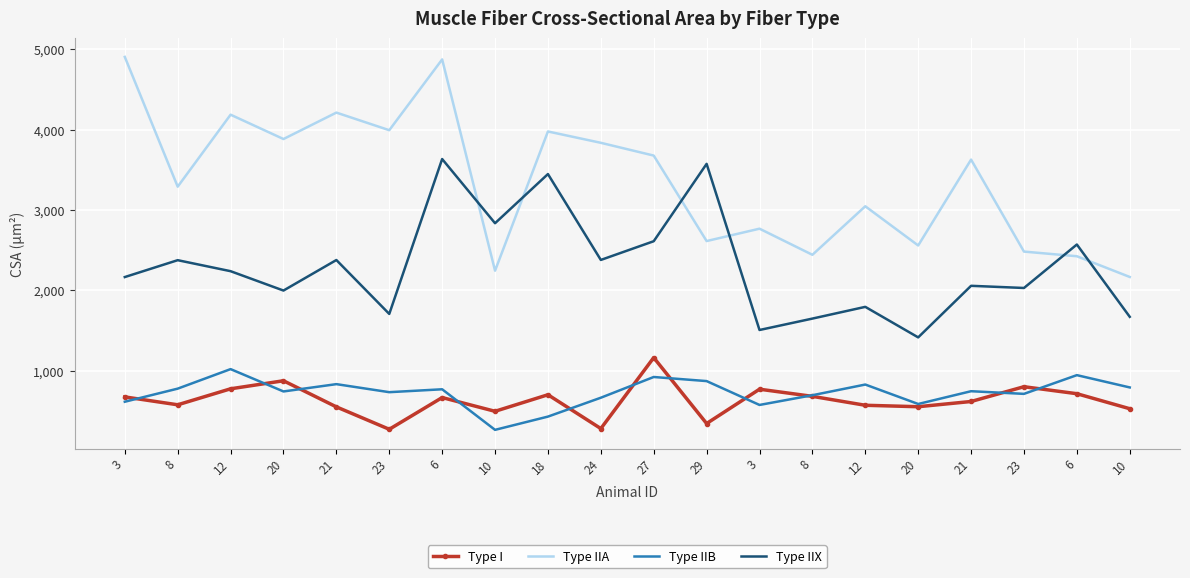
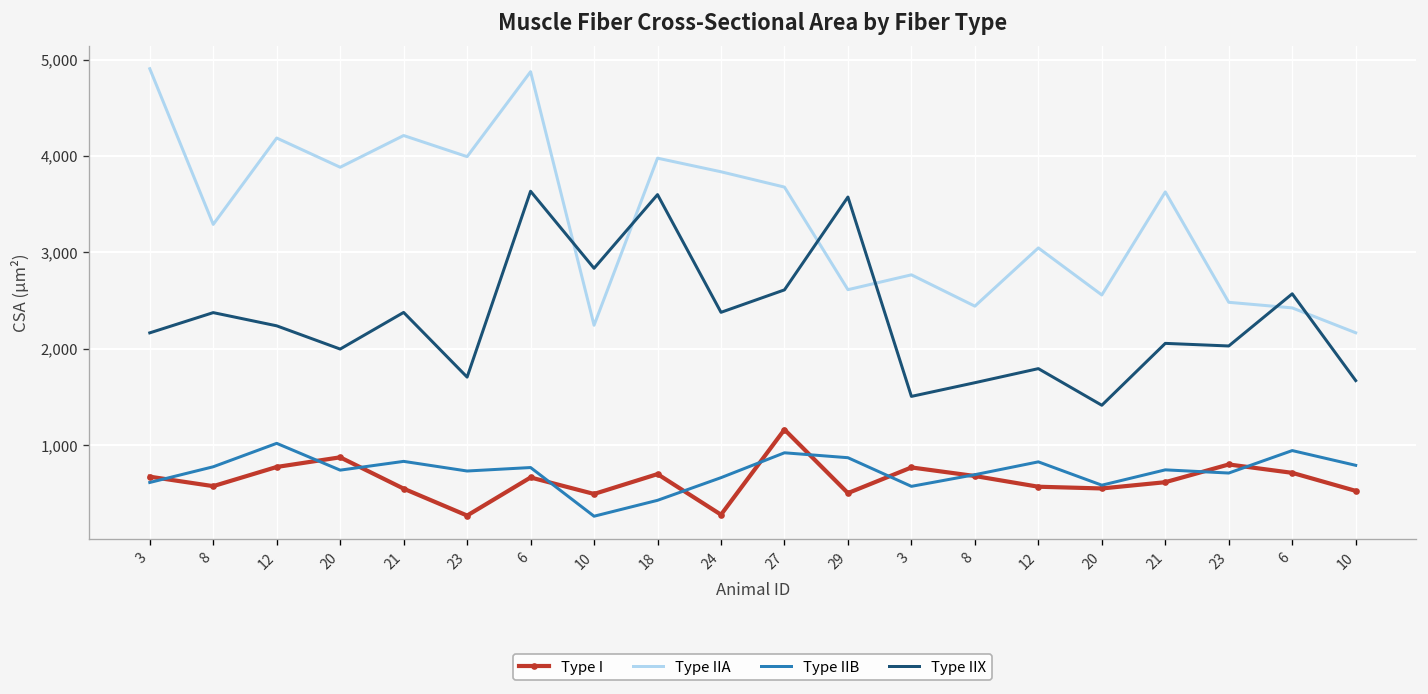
  {
    "Type I": {
      "18": "700",
      "24": "300",
      "27": "1,200",
-     "29": "300"
+     "29": "500"
    },
    "Type IIA": {
      "18": "4,000",
      "24": "3,800",
      "27": "3,700",
      "29": "2,600"
    },
    "Type IIB": {
      "18": "400",
      "24": "700",
      "27": "900",
      "29": "900"
    },
    "Type IIX": {
-     "18": "3,400",
+     "18": "3,600",
      "24": "2,400",
      "27": "2,600",
      "29": "3,600"
    }
  }
